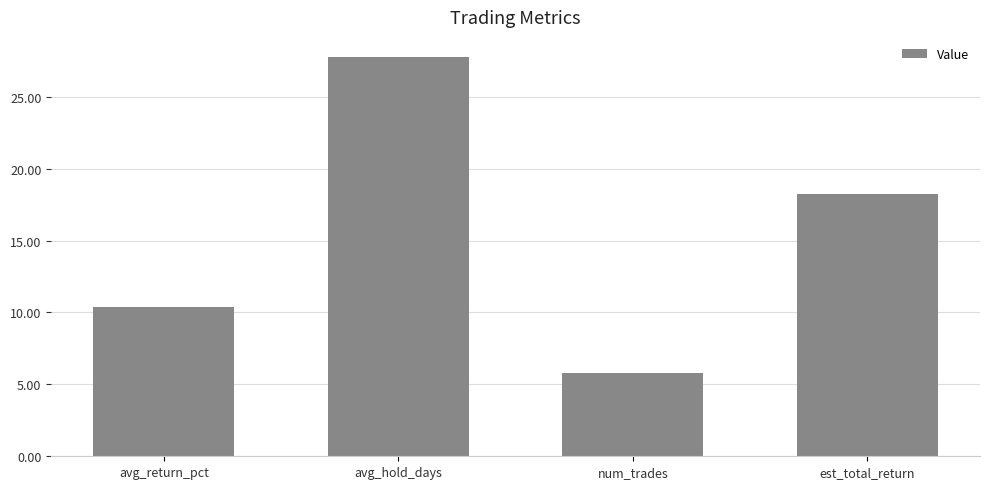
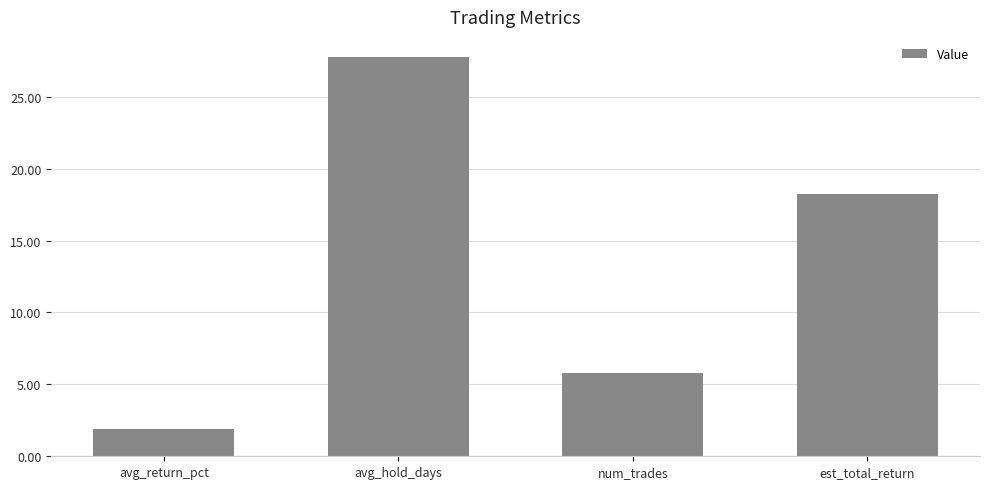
  {
-   "avg_return_pct": 10.4,
+   "avg_return_pct": 1.9,
    "avg_hold_days": 27.8,
    "num_trades": 5.8,
    "est_total_return": 18.2
  }
